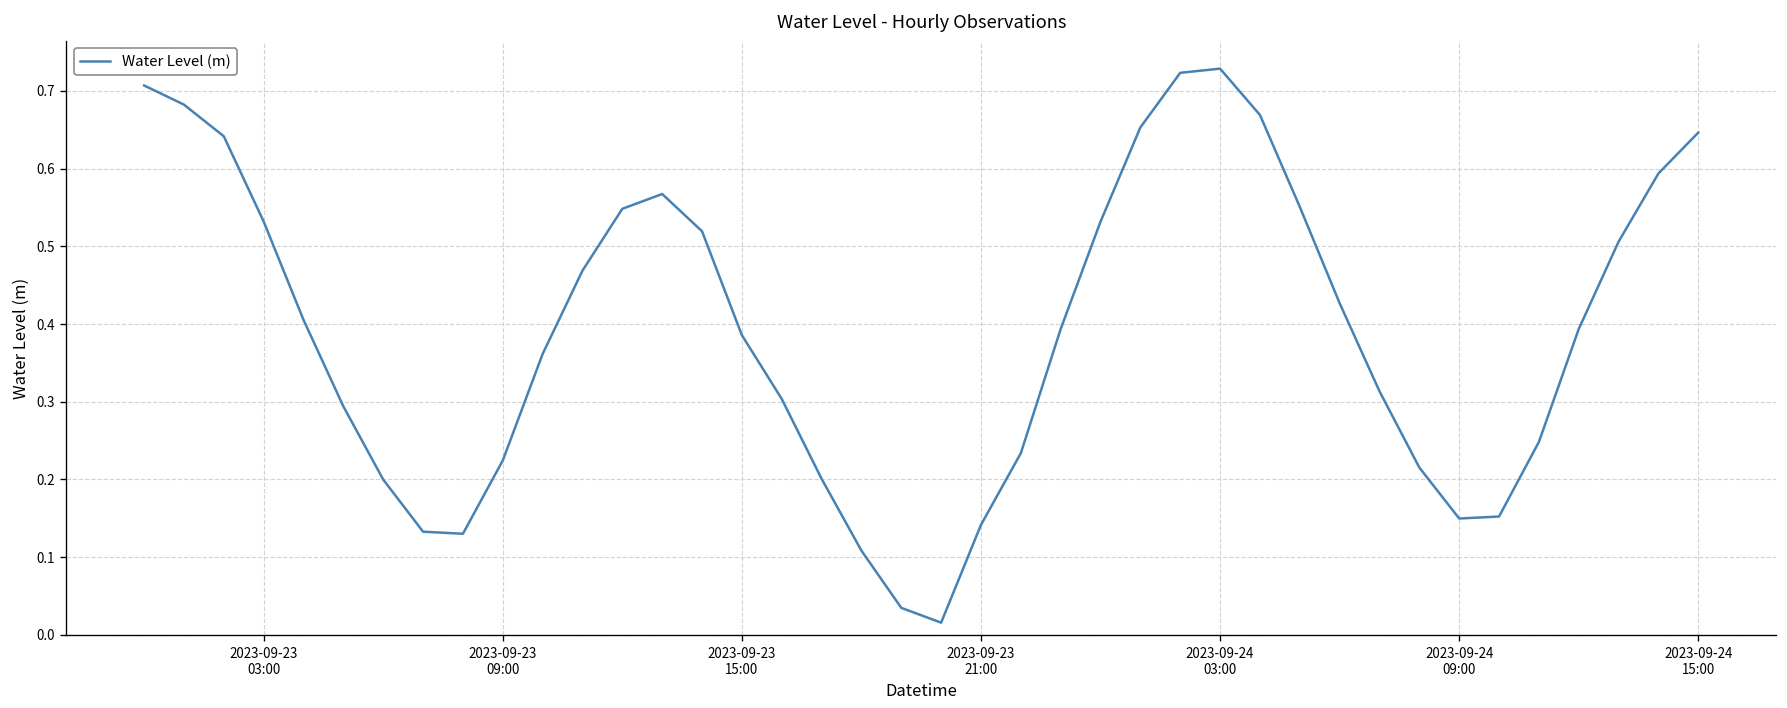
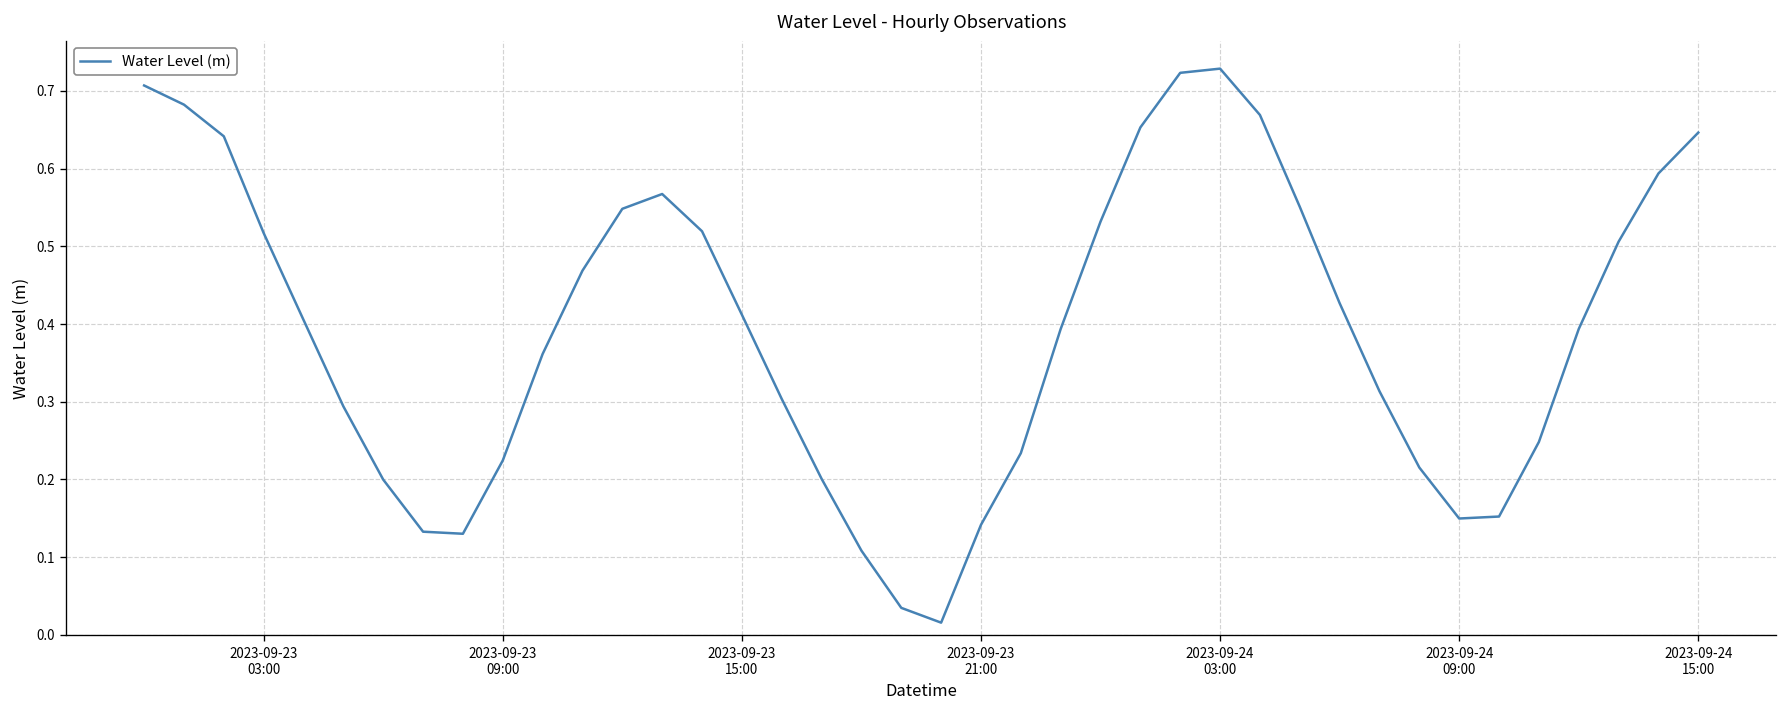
  {
-   "2023-09-23 03:00": 0.53,
+   "2023-09-23 03:00": 0.52,
    "2023-09-23 09:00": 0.22,
-   "2023-09-23 15:00": 0.39,
+   "2023-09-23 15:00": 0.41,
    "2023-09-23 21:00": 0.14,
    "2023-09-24 03:00": 0.73,
    "2023-09-24 09:00": 0.15,
    "2023-09-24 15:00": 0.65
  }
